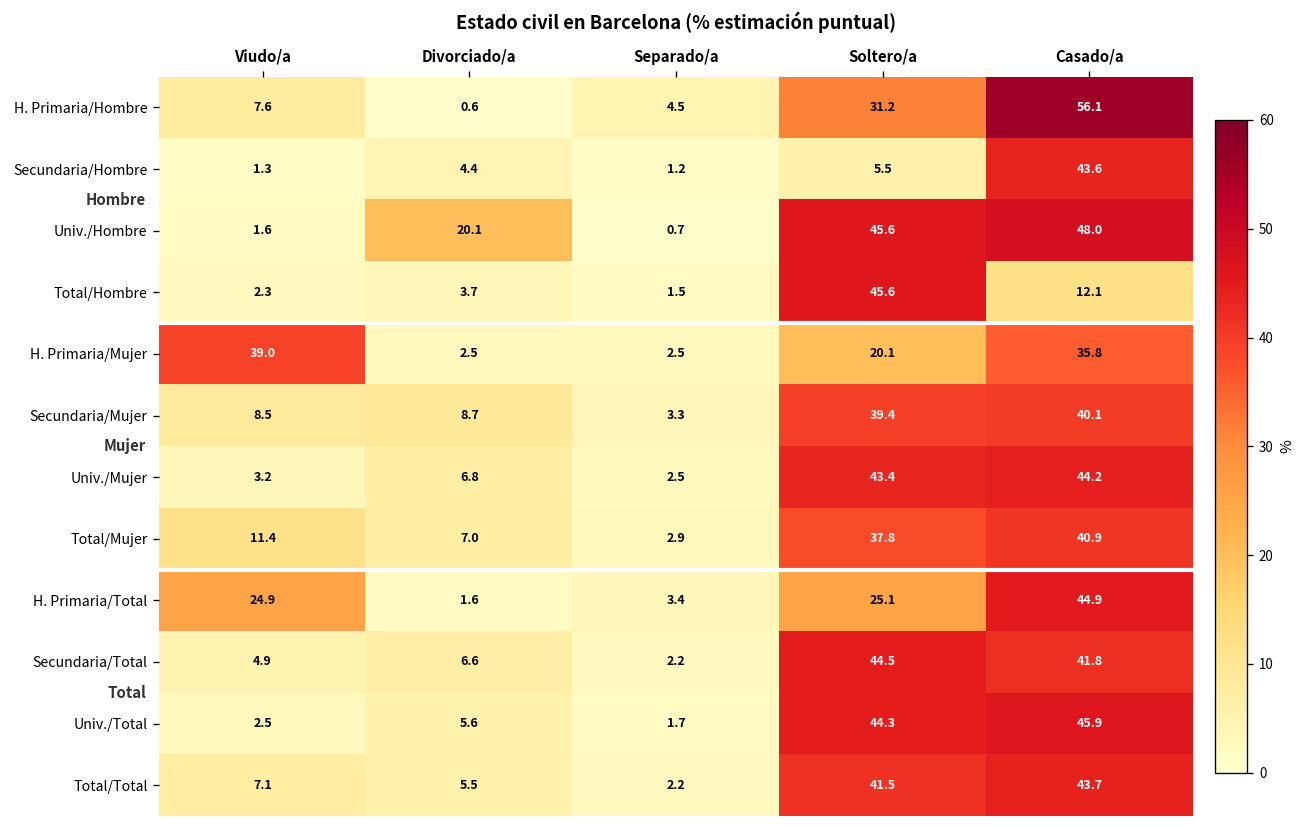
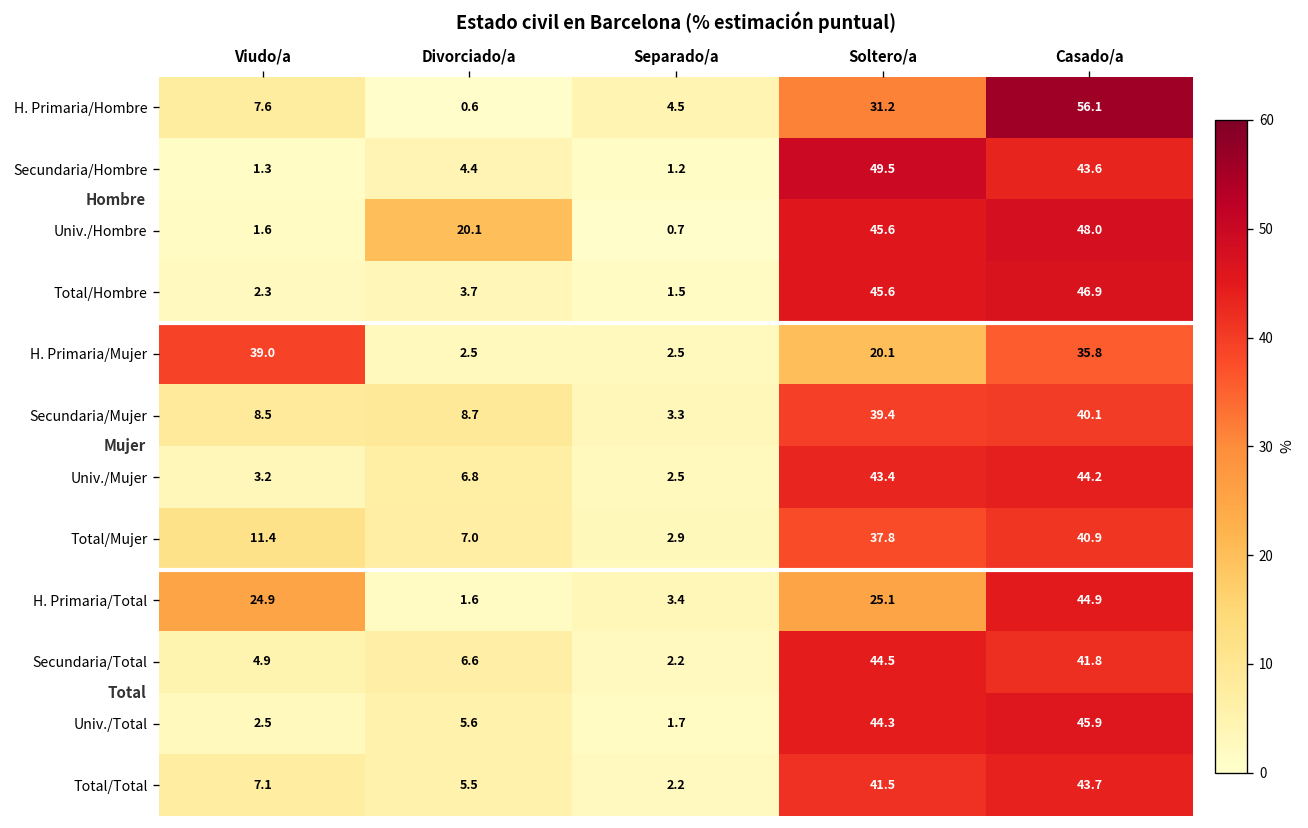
  {
    "H. Primaria/Hombre": {
      "Viudo/a": 7.6,
      "Divorciado/a": 0.6,
      "Separado/a": 4.5,
      "Soltero/a": 31.2,
      "Casado/a": 56.1
    },
    "Secundaria/Hombre": {
      "Viudo/a": 1.3,
      "Divorciado/a": 4.4,
      "Separado/a": 1.2,
-     "Soltero/a": 5.5,
+     "Soltero/a": 49.5,
      "Casado/a": 43.6
    },
    "Univ./Hombre": {
      "Viudo/a": 1.6,
      "Divorciado/a": 20.1,
      "Separado/a": 0.7,
      "Soltero/a": 45.6,
      "Casado/a": 48.0
    },
    "Total/Hombre": {
      "Viudo/a": 2.3,
      "Divorciado/a": 3.7,
      "Separado/a": 1.5,
      "Soltero/a": 45.6,
-     "Casado/a": 12.1
+     "Casado/a": 46.9
    },
    "H. Primaria/Mujer": {
      "Viudo/a": 39.0,
      "Divorciado/a": 2.5,
      "Separado/a": 2.5,
      "Soltero/a": 20.1,
      "Casado/a": 35.8
    },
    "Secundaria/Mujer": {
      "Viudo/a": 8.5,
      "Divorciado/a": 8.7,
      "Separado/a": 3.3,
      "Soltero/a": 39.4,
      "Casado/a": 40.1
    },
    "Univ./Mujer": {
      "Viudo/a": 3.2,
      "Divorciado/a": 6.8,
      "Separado/a": 2.5,
      "Soltero/a": 43.4,
      "Casado/a": 44.2
    },
    "Total/Mujer": {
      "Viudo/a": 11.4,
      "Divorciado/a": 7.0,
      "Separado/a": 2.9,
      "Soltero/a": 37.8,
      "Casado/a": 40.9
    },
    "H. Primaria/Total": {
      "Viudo/a": 24.9,
      "Divorciado/a": 1.6,
      "Separado/a": 3.4,
      "Soltero/a": 25.1,
      "Casado/a": 44.9
    },
    "Secundaria/Total": {
      "Viudo/a": 4.9,
      "Divorciado/a": 6.6,
      "Separado/a": 2.2,
      "Soltero/a": 44.5,
      "Casado/a": 41.8
    },
    "Univ./Total": {
      "Viudo/a": 2.5,
      "Divorciado/a": 5.6,
      "Separado/a": 1.7,
      "Soltero/a": 44.3,
      "Casado/a": 45.9
    },
    "Total/Total": {
      "Viudo/a": 7.1,
      "Divorciado/a": 5.5,
      "Separado/a": 2.2,
      "Soltero/a": 41.5,
      "Casado/a": 43.7
    }
  }
